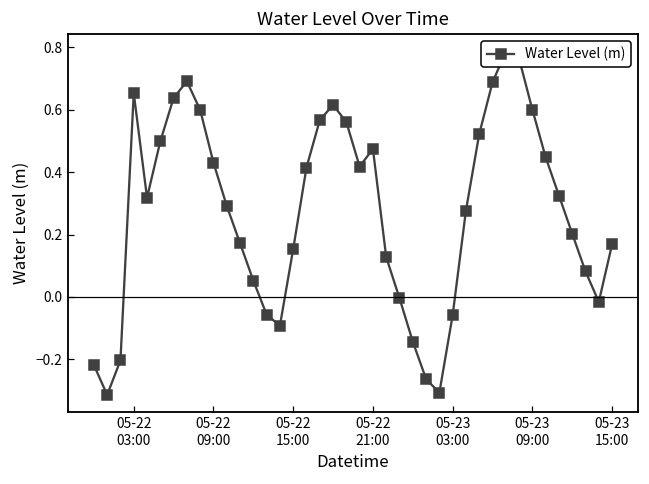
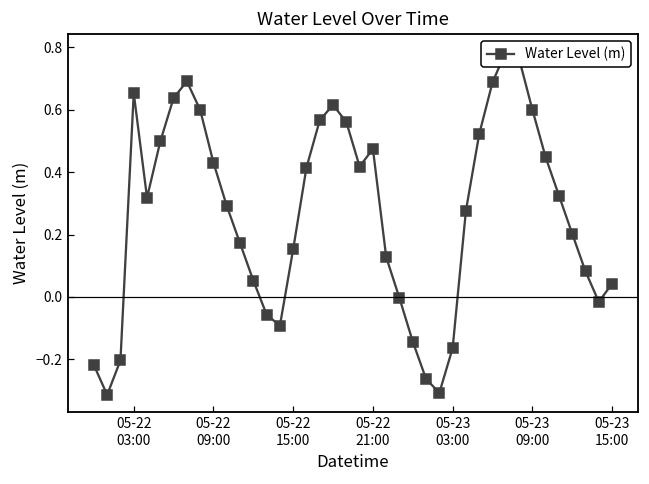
  {
    "05-22 03:00": 0.65,
    "05-22 09:00": 0.43,
    "05-22 15:00": 0.15,
    "05-22 21:00": 0.47,
-   "05-23 03:00": -0.06,
+   "05-23 03:00": -0.16,
    "05-23 09:00": 0.60,
-   "05-23 15:00": 0.17
+   "05-23 15:00": 0.04
  }
